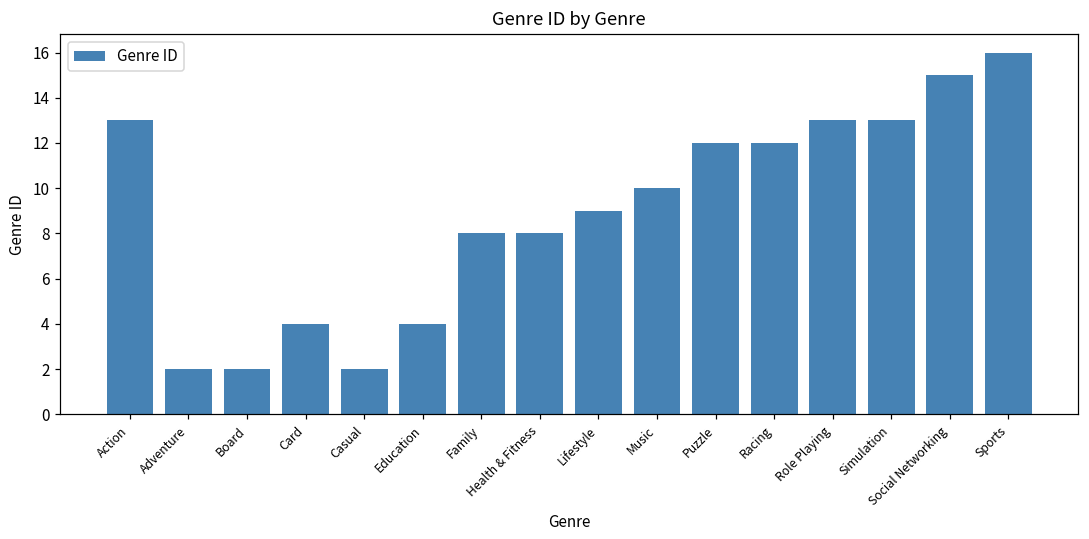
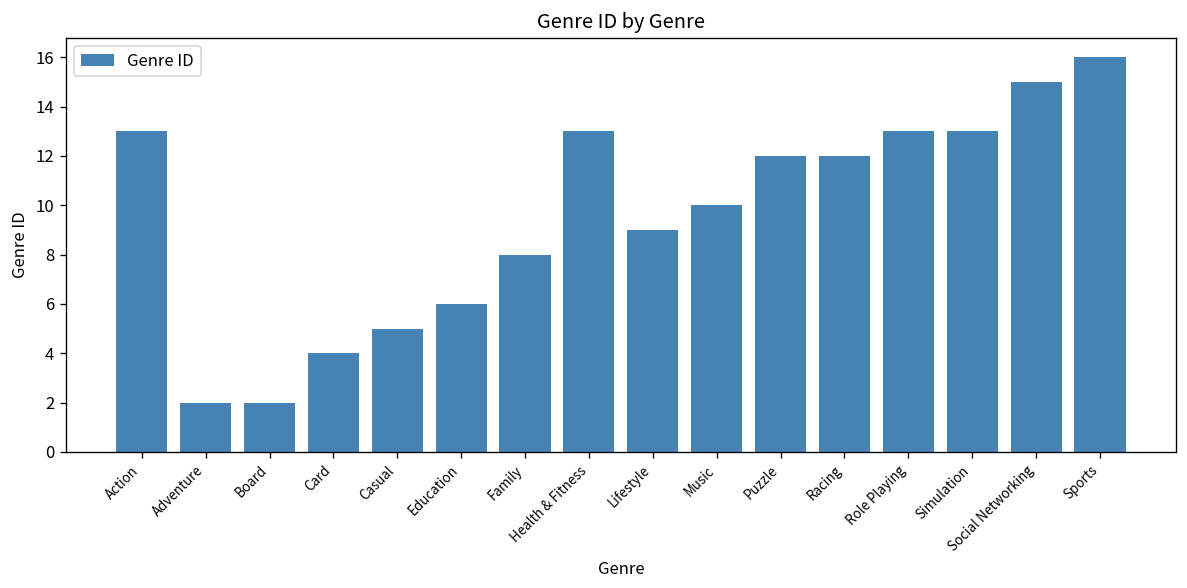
  {
    "Action": 13,
    "Adventure": 2,
    "Board": 2,
    "Card": 4,
-   "Casual": 2,
-   "Education": 4,
+   "Casual": 5,
+   "Education": 6,
    "Family": 8,
-   "Health & Fitness": 8,
+   "Health & Fitness": 13,
    "Lifestyle": 9,
    "Music": 10,
    "Puzzle": 12,
    "Racing": 12,
    "Role Playing": 13,
    "Simulation": 13,
    "Social Networking": 15,
    "Sports": 16
  }
